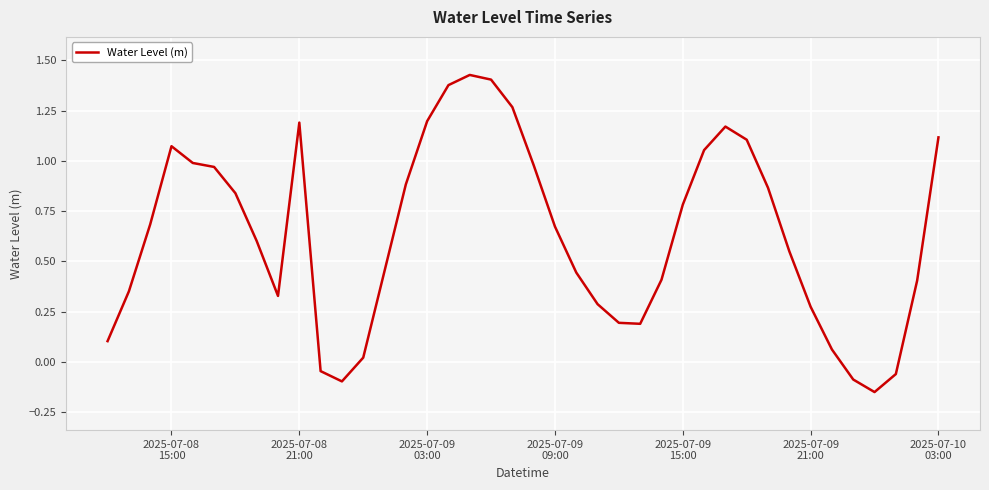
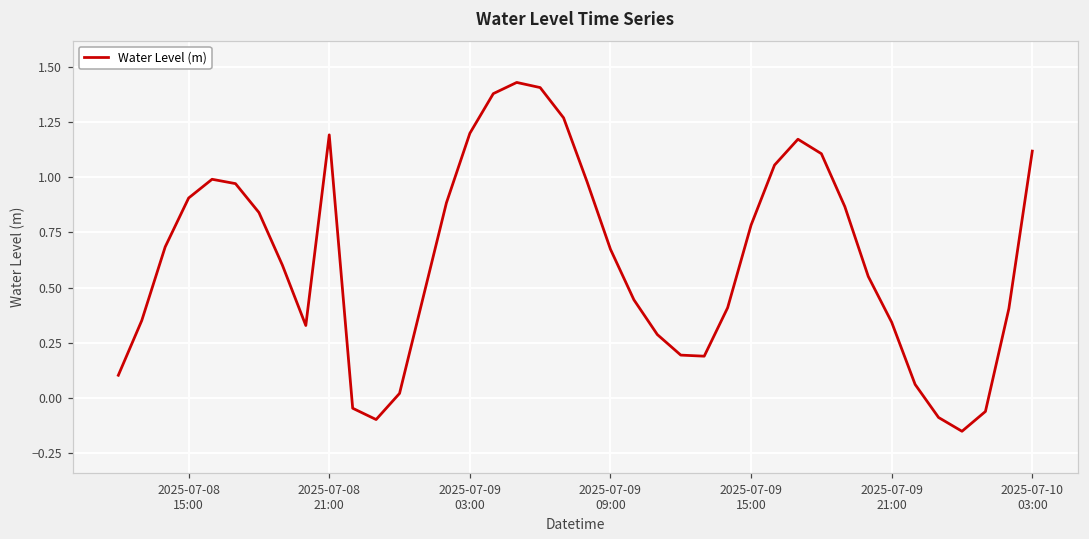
  {
-   "2025-07-08 15:00": 1.07,
+   "2025-07-08 15:00": 0.91,
    "2025-07-08 21:00": 1.19,
    "2025-07-09 03:00": 1.20,
    "2025-07-09 09:00": 0.67,
    "2025-07-09 15:00": 0.78,
-   "2025-07-09 21:00": 0.27,
+   "2025-07-09 21:00": 0.34,
    "2025-07-10 03:00": 1.12
  }
